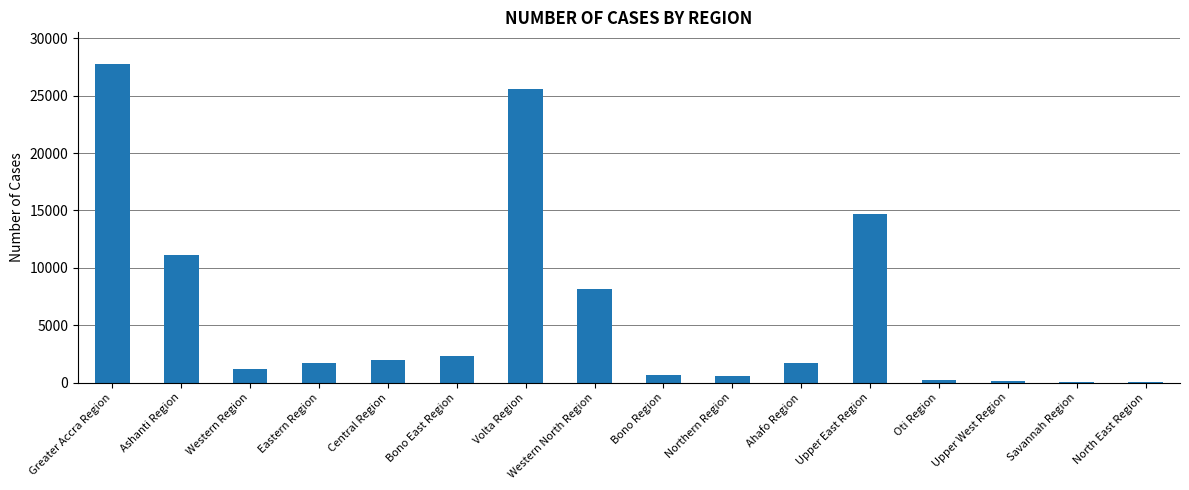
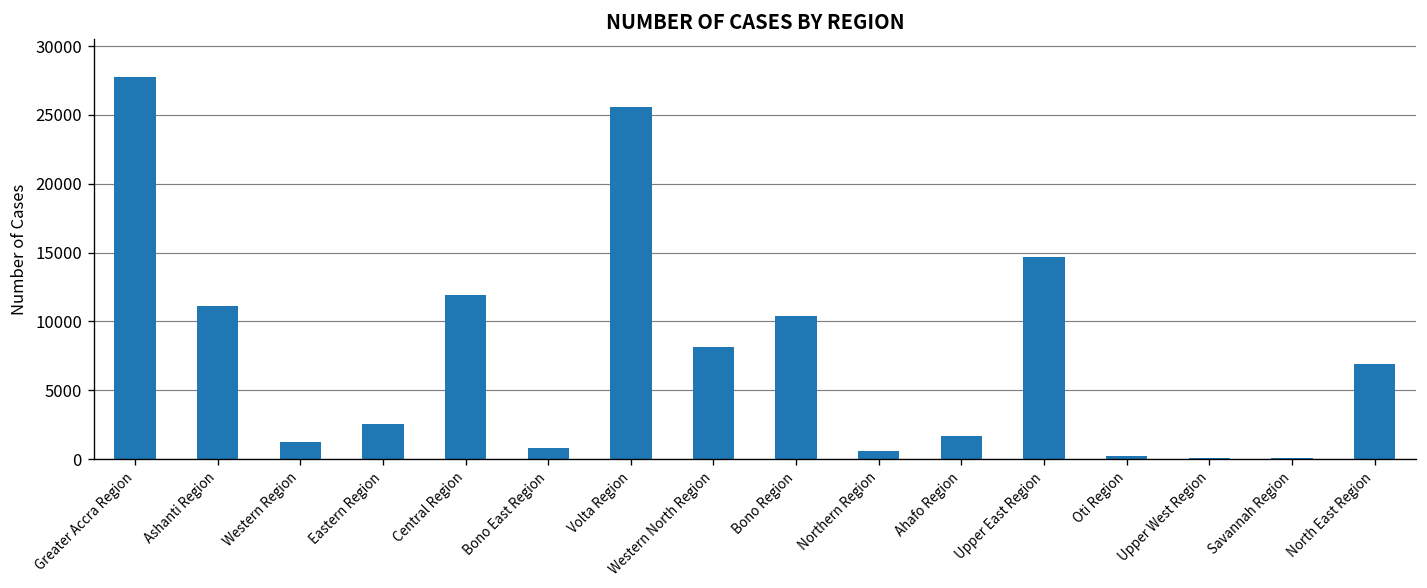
  {
    "Greater Accra Region": 27800,
    "Ashanti Region": 11100,
    "Western Region": 1200,
-   "Eastern Region": 1700,
-   "Central Region": 1900,
-   "Bono East Region": 2300,
+   "Eastern Region": 2500,
+   "Central Region": 11900,
+   "Bono East Region": 800,
    "Volta Region": 25600,
    "Western North Region": 8100,
-   "Bono Region": 600,
+   "Bono Region": 10400,
    "Northern Region": 600,
    "Ahafo Region": 1700,
    "Upper East Region": 14700,
    "Oti Region": 200,
-   "North East Region": 0
+   "North East Region": 6900
  }
